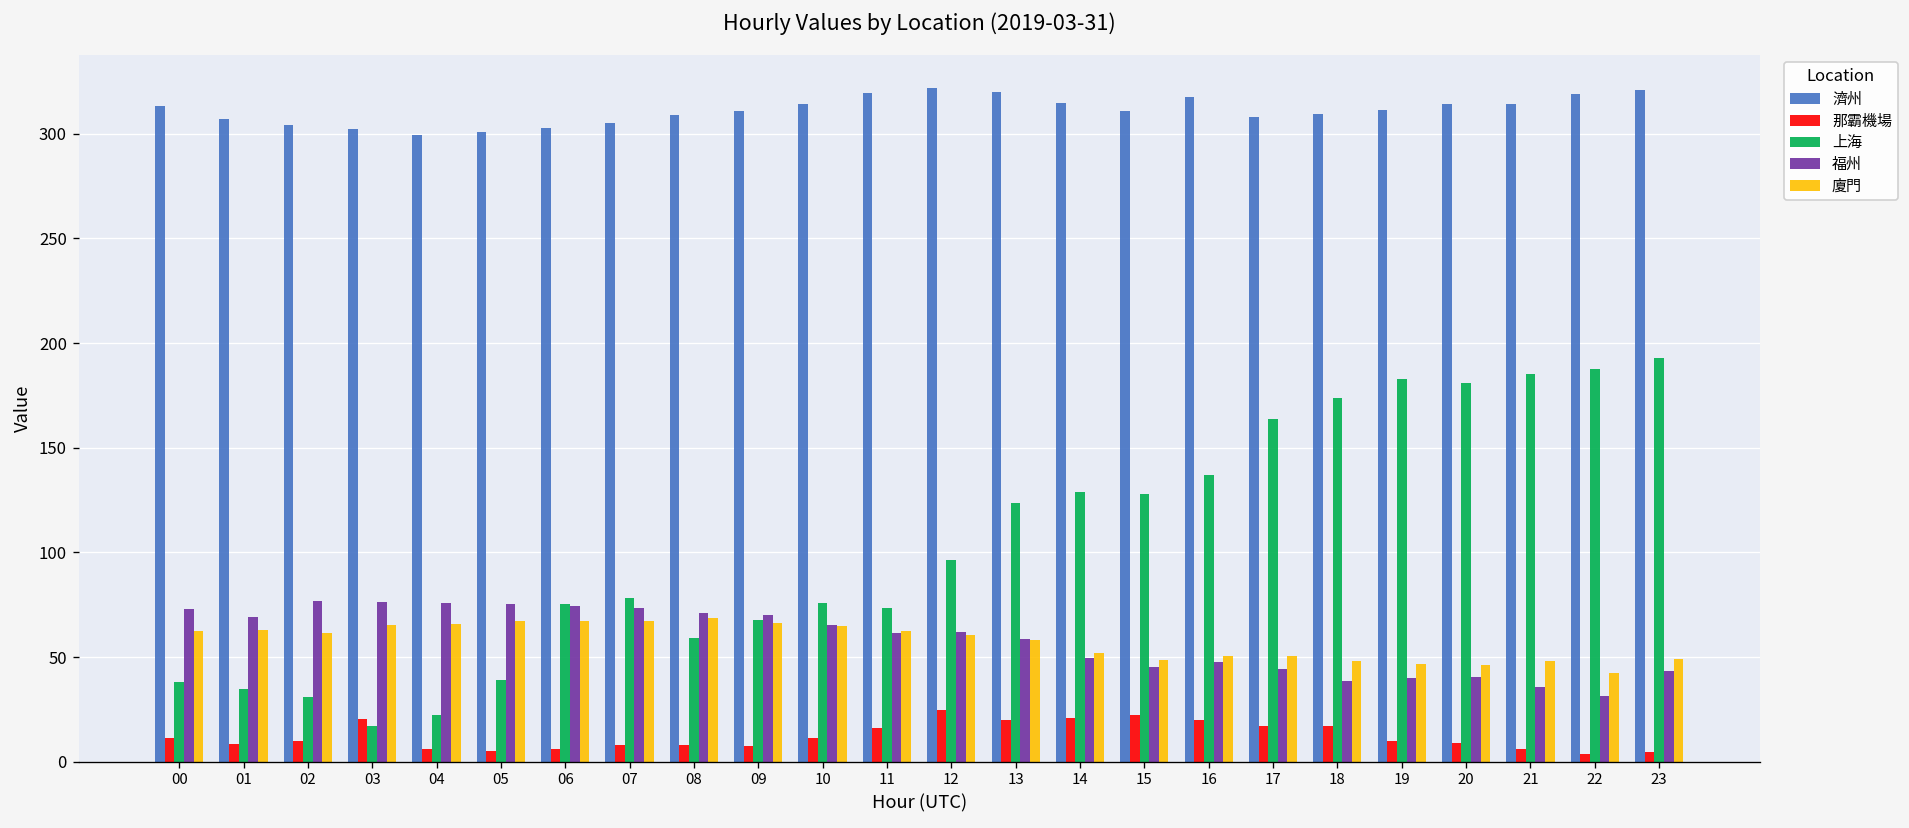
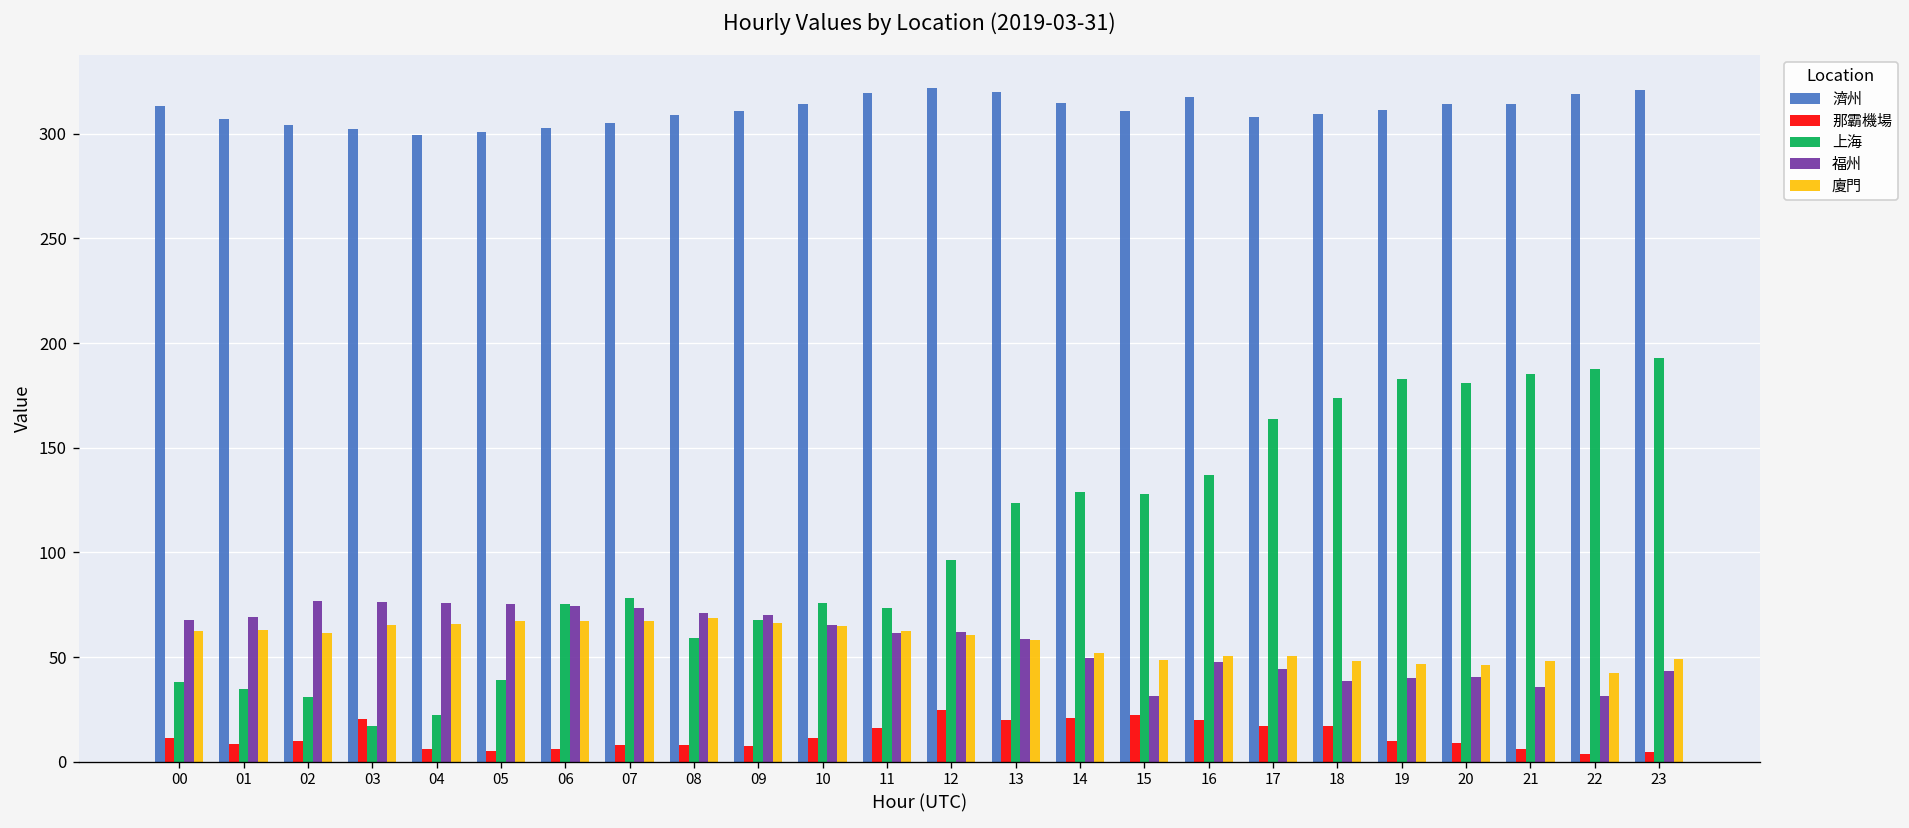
  {
    "濟州": {
      "00": 313,
      "01": 307,
      "02": 304,
      "03": 302,
      "04": 299,
      "05": 301,
      "06": 303,
      "07": 305,
      "08": 309,
      "09": 311,
      "10": 314,
      "11": 319,
      "12": 322,
      "13": 320,
      "14": 315,
      "15": 311,
      "16": 318,
      "17": 308,
      "18": 309,
      "19": 311,
      "20": 314,
      "21": 314,
      "22": 319,
      "23": 321
    },
    "那霸機場": {
      "00": 11,
      "01": 9,
      "02": 10,
      "03": 20,
      "04": 6,
      "05": 5,
      "06": 6,
      "07": 8,
      "08": 8,
      "09": 7,
      "10": 11,
      "11": 16,
      "12": 25,
      "13": 20,
      "14": 21,
      "15": 22,
      "16": 20,
      "17": 17,
      "18": 17,
      "19": 10,
      "20": 9,
      "21": 6,
      "22": 4,
      "23": 4
    },
    "上海": {
      "00": 38,
      "01": 35,
      "02": 31,
      "03": 17,
      "04": 22,
      "05": 39,
      "06": 76,
      "07": 78,
      "08": 59,
      "09": 68,
      "10": 76,
      "11": 73,
      "12": 96,
      "13": 124,
      "14": 129,
      "15": 128,
      "16": 137,
      "17": 164,
      "18": 174,
      "19": 183,
      "20": 181,
      "21": 185,
      "22": 187,
      "23": 193
    },
    "福州": {
-     "00": 73,
+     "00": 68,
      "01": 69,
      "02": 77,
      "03": 76,
      "04": 76,
      "05": 75,
      "06": 74,
      "07": 73,
      "08": 71,
      "09": 70,
      "10": 65,
      "11": 62,
      "12": 62,
      "13": 59,
      "14": 50,
-     "15": 45,
+     "15": 32,
      "16": 47,
      "17": 44,
      "18": 38,
      "19": 40,
      "20": 40,
      "21": 36,
      "22": 31,
      "23": 43
    },
    "廈門": {
      "00": 62,
      "01": 63,
      "02": 62,
      "03": 65,
      "04": 66,
      "05": 67,
      "06": 67,
      "07": 67,
      "08": 68,
      "09": 66,
      "10": 65,
      "11": 63,
      "12": 61,
      "13": 58,
      "14": 52,
      "15": 49,
      "16": 51,
      "17": 50,
      "18": 48,
      "19": 47,
      "20": 46,
      "21": 48,
      "22": 42,
      "23": 49
    }
  }
